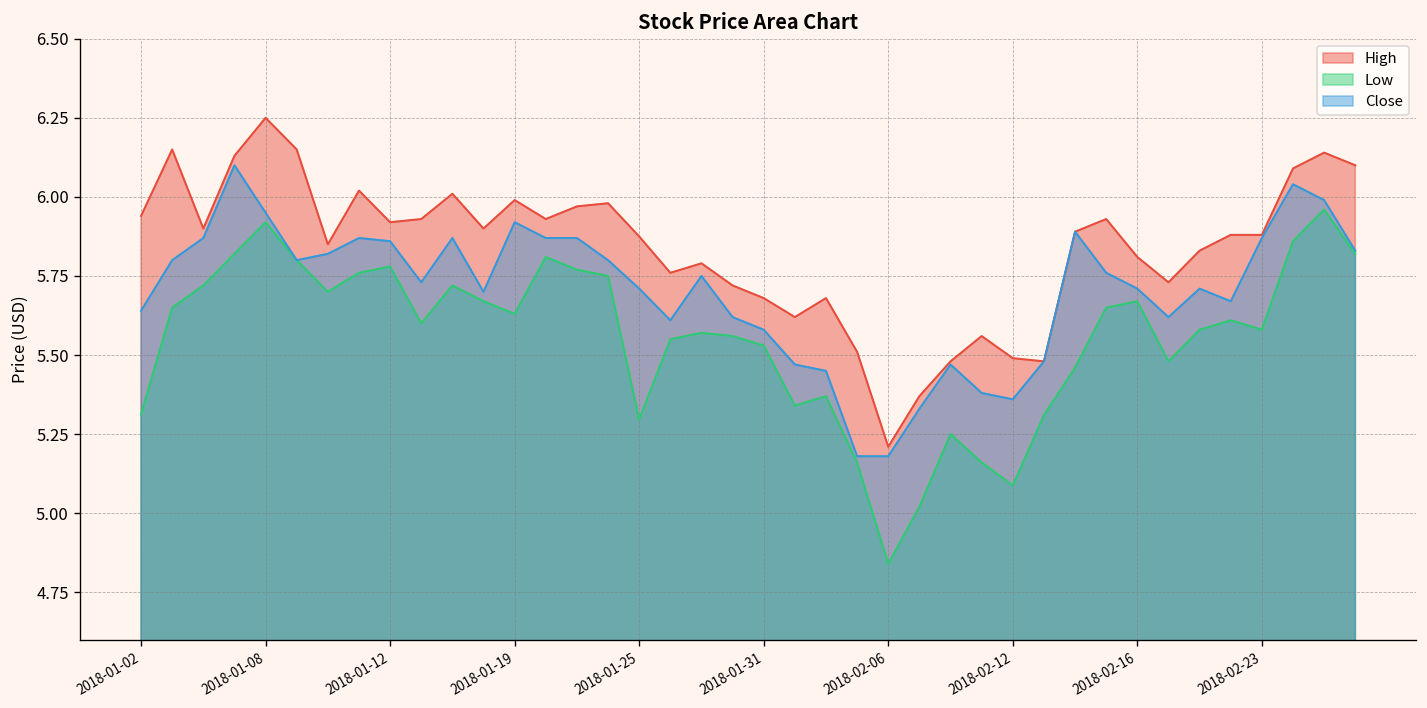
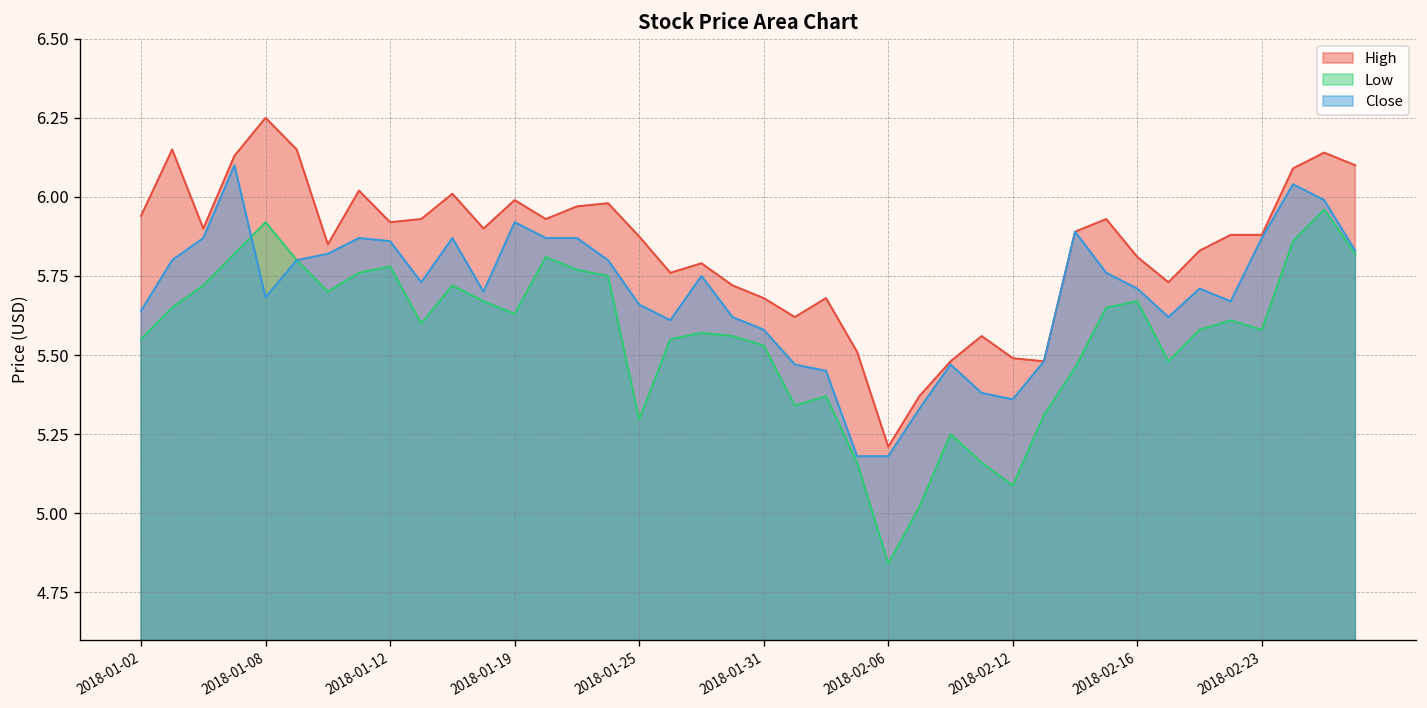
  {
    "High": {
      "2018-01-02": 5.94,
      "2018-01-08": 6.25,
      "2018-01-12": 5.92,
      "2018-01-19": 5.99,
      "2018-01-25": 5.87,
      "2018-01-31": 5.68,
      "2018-02-06": 5.21,
      "2018-02-12": 5.49,
      "2018-02-16": 5.81,
      "2018-02-23": 5.88
    },
    "Low": {
-     "2018-01-02": 5.31,
+     "2018-01-02": 5.55,
      "2018-01-08": 5.92,
      "2018-01-12": 5.78,
      "2018-01-19": 5.63,
      "2018-01-25": 5.30,
      "2018-01-31": 5.53,
      "2018-02-06": 4.84,
      "2018-02-12": 5.09,
      "2018-02-16": 5.67,
      "2018-02-23": 5.58
    },
    "Close": {
      "2018-01-02": 5.64,
-     "2018-01-08": 5.95,
+     "2018-01-08": 5.68,
      "2018-01-12": 5.86,
      "2018-01-19": 5.92,
-     "2018-01-25": 5.71,
+     "2018-01-25": 5.66,
      "2018-01-31": 5.58,
      "2018-02-06": 5.18,
      "2018-02-12": 5.36,
      "2018-02-16": 5.71,
      "2018-02-23": 5.87
    }
  }
